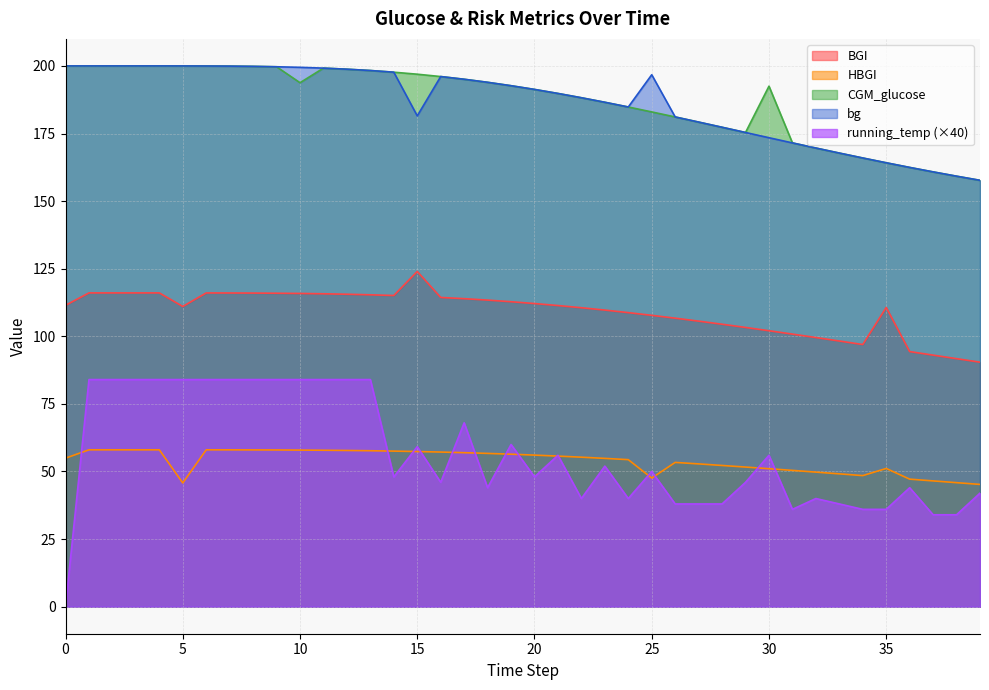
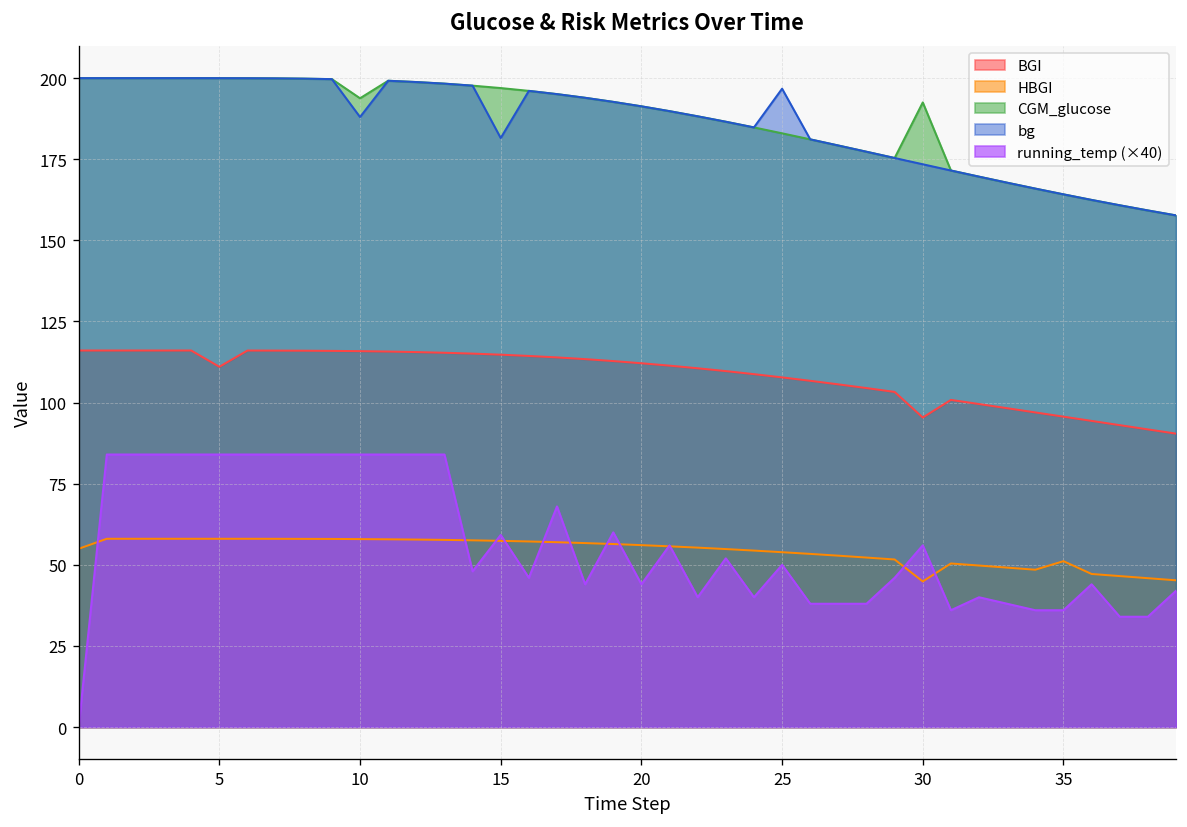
  {
    "BGI": {
-     "0": 111,
+     "0": 116,
      "5": 111,
      "10": 116,
-     "15": 124,
+     "15": 115,
      "20": 112,
      "25": 108,
-     "30": 102,
-     "35": 111
+     "30": 95,
+     "35": 96
    },
    "HBGI": {
      "0": 55,
-     "5": 46,
+     "5": 58,
      "10": 58,
      "15": 57,
      "20": 56,
-     "25": 48,
-     "30": 51,
+     "25": 54,
+     "30": 45,
      "35": 51
    },
    "CGM_glucose": {
      "10": 194,
      "15": 197,
      "25": 183,
      "30": 193
    },
    "bg": {
-     "10": 199,
+     "10": 188,
      "15": 182,
      "25": 197,
      "30": 173
    },
    "running_temp (×40)": {
      "0": 0,
      "5": 84,
      "10": 84,
      "15": 59,
-     "20": 48,
+     "20": 44,
      "25": 50,
      "30": 56,
      "35": 36
    }
  }
